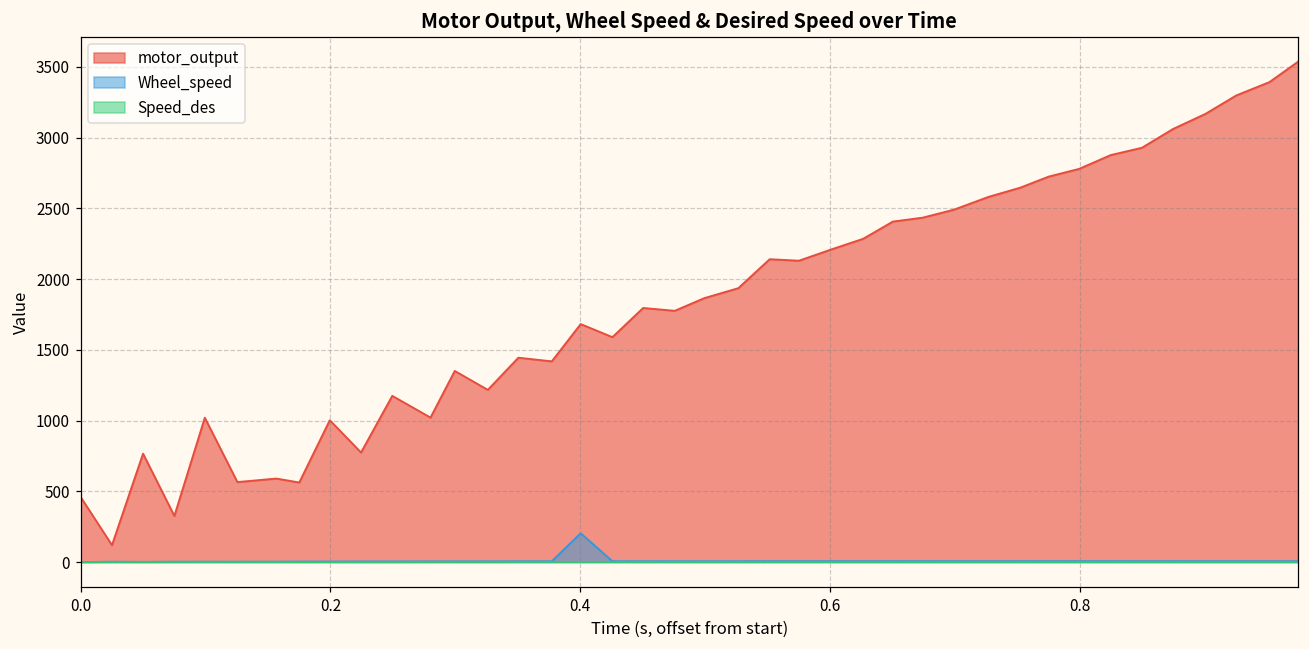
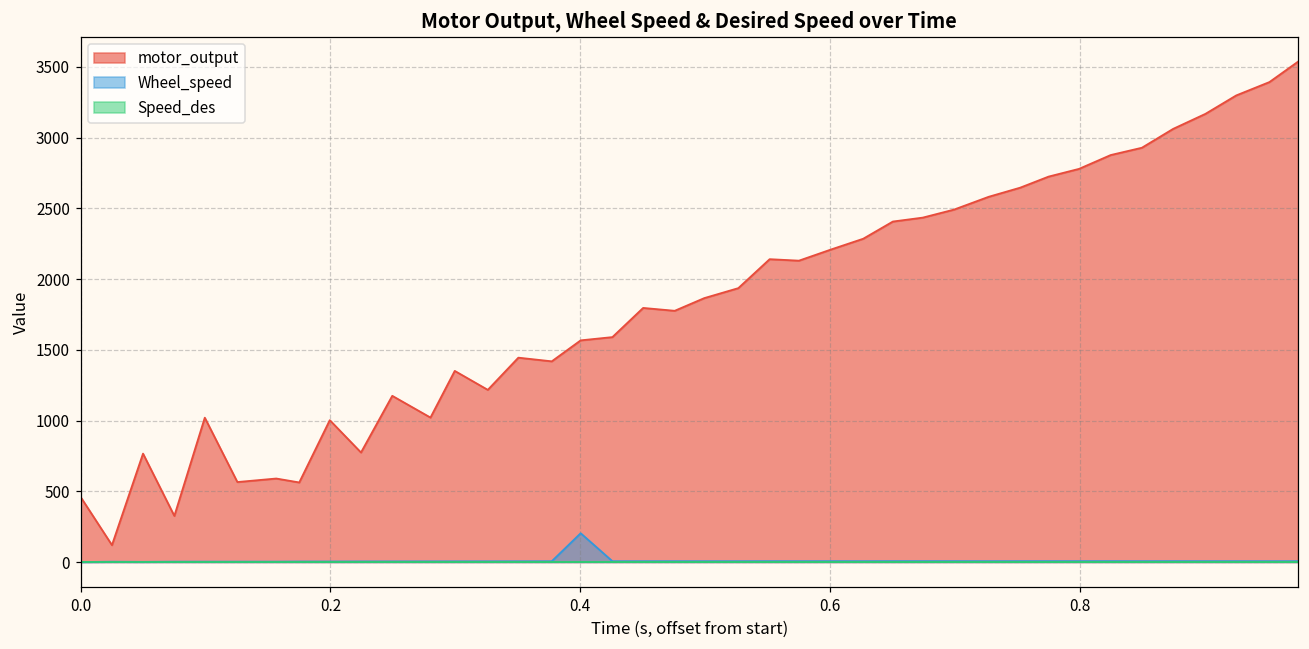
  {
    "motor_output": {
      "0.0": 460,
-     "0.4": 1680
+     "0.4": 1570
    },
    "Wheel_speed": {
      "0.4": 200
    },
    "Speed_des": {
      "0.4": 0
    }
  }
